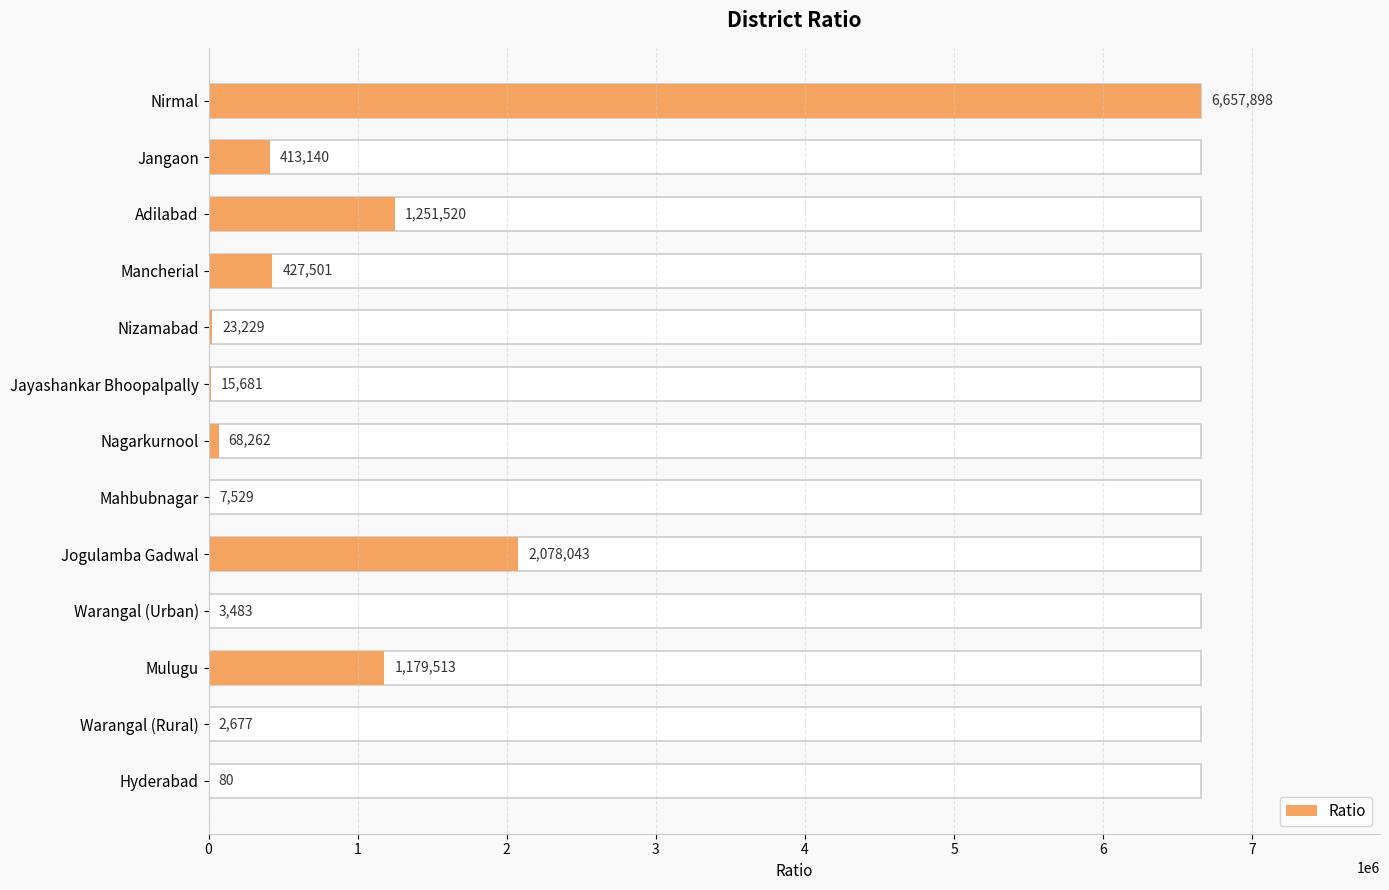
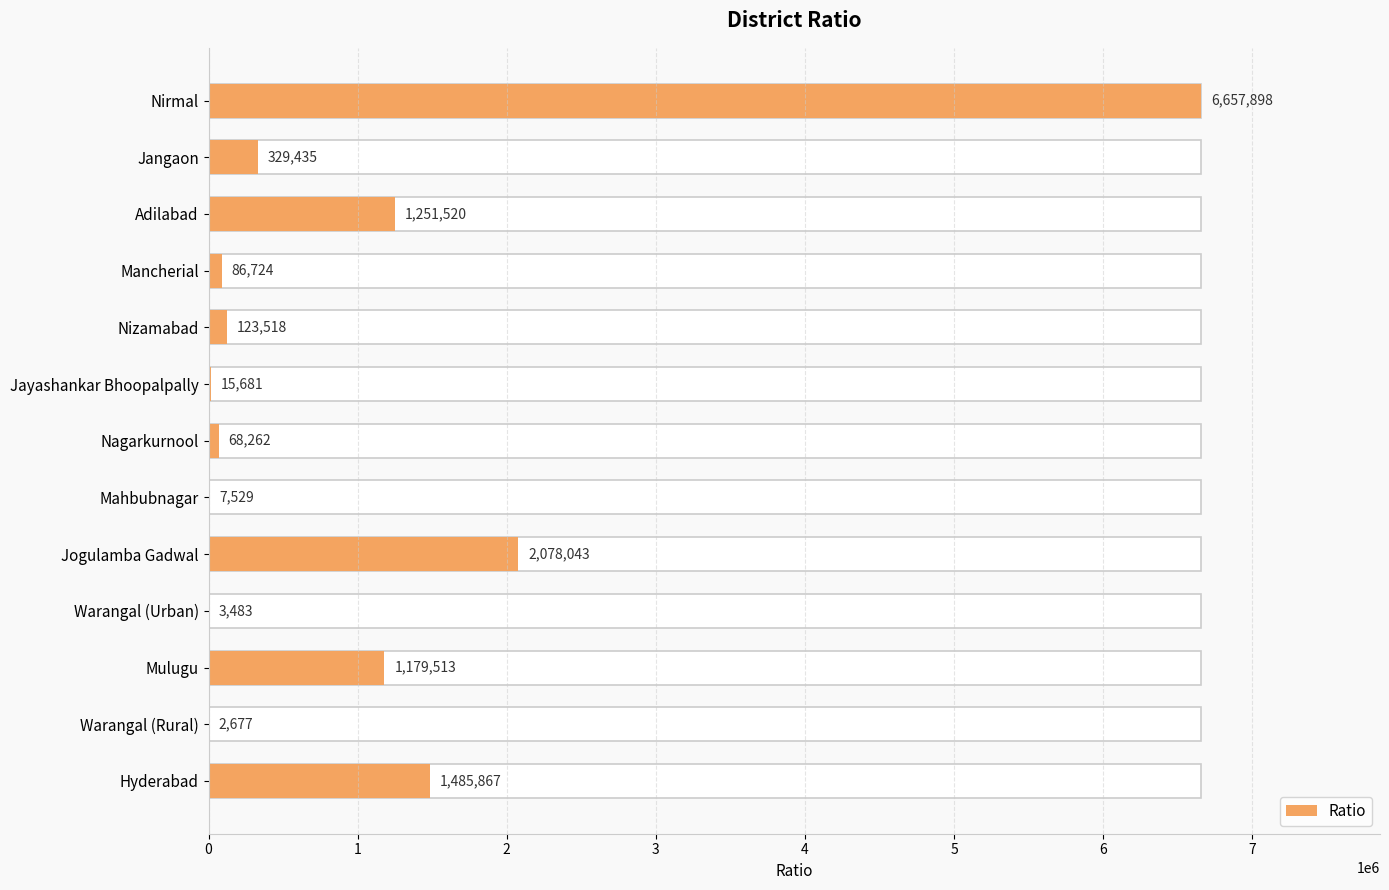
  {
    "Ratio": {
      "Nirmal": "6,657,898",
-     "Jangaon": "413,140",
-     "Mancherial": "427,501",
-     "Nizamabad": "23,229",
+     "Jangaon": "329,435",
+     "Mancherial": "86,724",
+     "Nizamabad": "123,518",
      "Mahbubnagar": "7,529",
      "Warangal (Urban)": "3,483",
      "Warangal (Rural)": "2,677",
-     "Hyderabad": "80"
+     "Hyderabad": "1,485,867"
    }
  }
